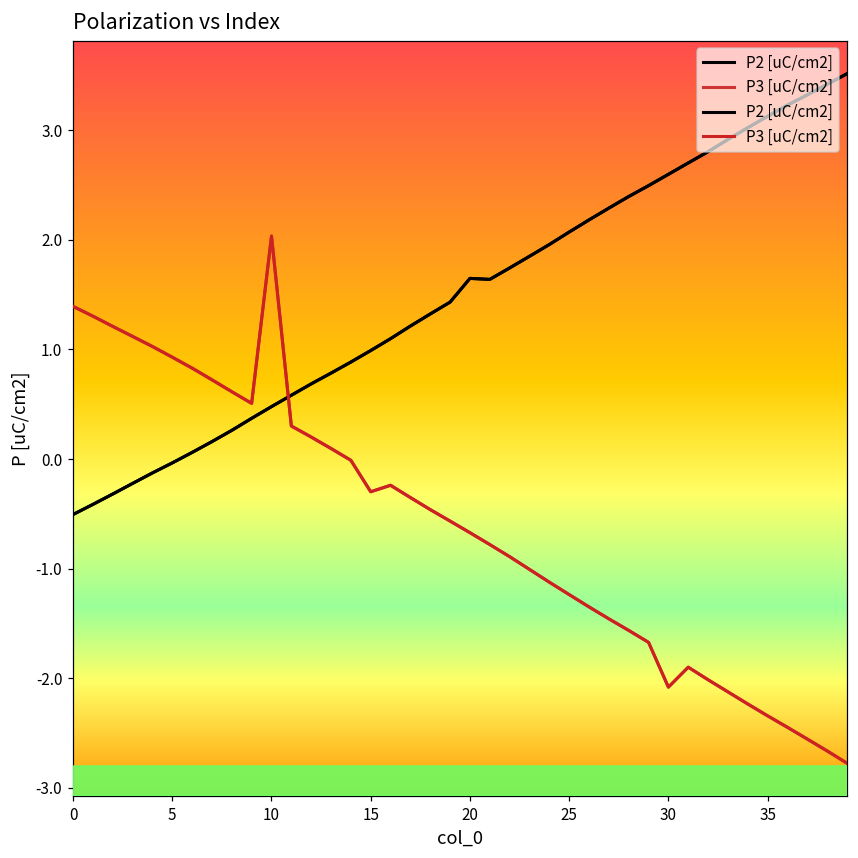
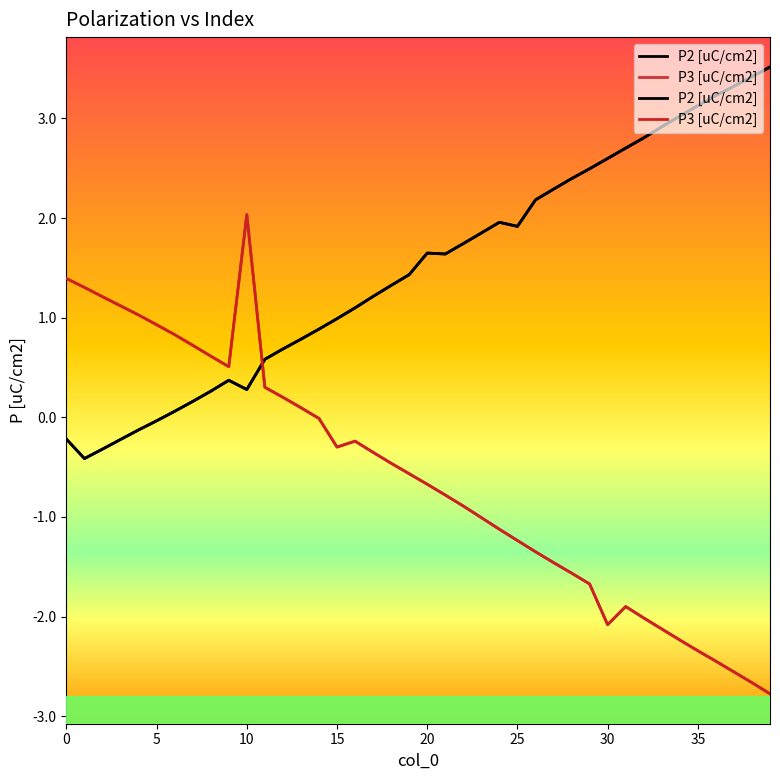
  {
    "P2 [uC/cm2]": {
-     "0": -0.5,
+     "0": -0.2,
      "5": 0.0,
-     "10": 0.5,
+     "10": 0.3,
      "15": 1.0,
      "20": 1.6,
-     "25": 2.1,
+     "25": 1.9,
      "30": 2.6
    },
    "P3 [uC/cm2]": {
      "0": 1.4,
      "5": 0.9,
      "10": 2.0,
      "15": -0.3,
      "20": -0.7,
      "25": -1.2,
      "30": -2.1,
      "35": -2.3
    }
  }
